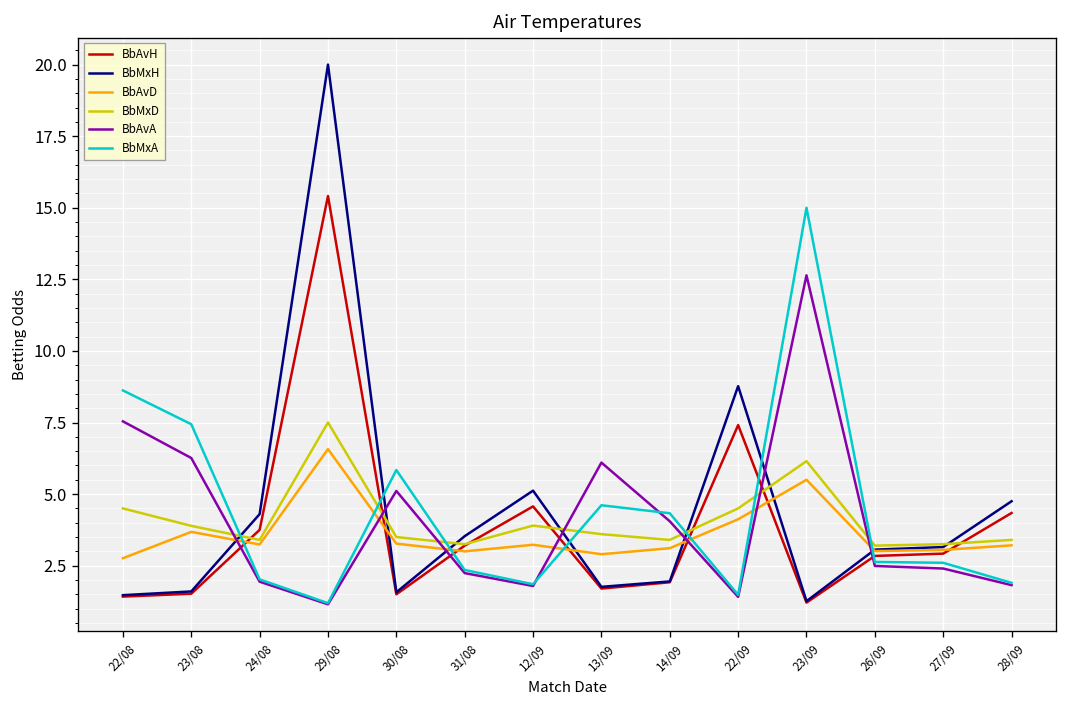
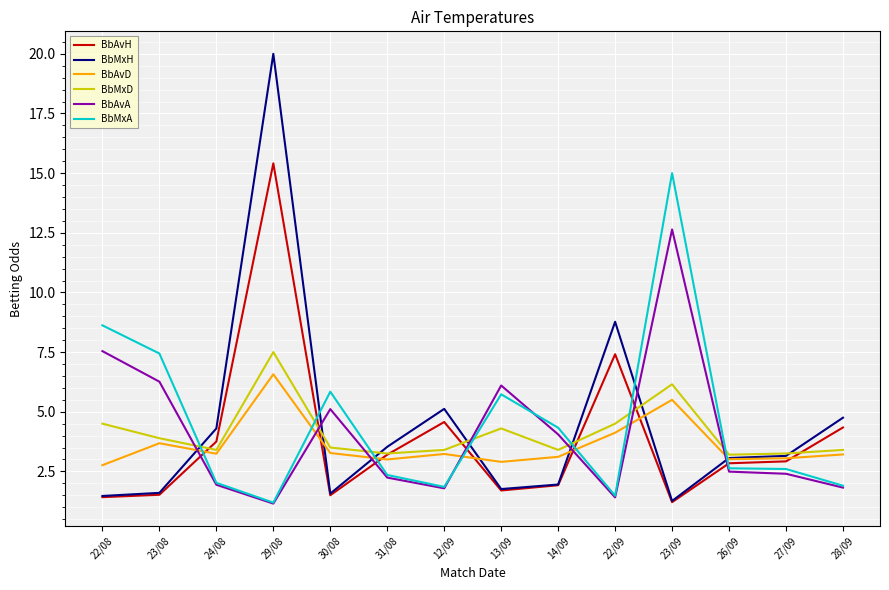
  {
    "BbAvH": {
      "24/08": 3.8,
      "29/08": 15.4,
      "12/09": 4.6,
      "22/09": 7.4,
      "26/09": 2.8,
      "27/09": 2.9,
      "28/09": 4.3
    },
    "BbMxH": {
      "24/08": 4.3,
      "29/08": 20.0,
      "31/08": 3.5,
      "12/09": 5.1,
      "22/09": 8.8,
      "28/09": 4.8
    },
    "BbAvD": {
      "22/08": 2.8,
      "23/08": 3.7,
      "24/08": 3.2,
      "29/08": 6.6,
      "30/08": 3.3,
      "31/08": 3.0,
      "12/09": 3.2,
      "13/09": 2.9,
      "14/09": 3.1,
      "22/09": 4.1,
      "23/09": 5.5,
      "28/09": 3.2
    },
    "BbMxD": {
      "22/08": 4.5,
      "23/08": 3.9,
      "24/08": 3.4,
      "29/08": 7.5,
      "30/08": 3.5,
-     "12/09": 3.9,
-     "13/09": 3.6,
+     "12/09": 3.4,
+     "13/09": 4.3,
      "14/09": 3.4,
      "22/09": 4.5,
      "23/09": 6.2,
      "26/09": 3.2,
      "28/09": 3.4
    },
    "BbAvA": {
      "22/08": 7.5,
      "23/08": 6.3,
      "30/08": 5.1,
      "31/08": 2.2,
      "13/09": 6.1,
      "14/09": 4.1,
      "23/09": 12.6,
      "26/09": 2.5,
      "27/09": 2.4
    },
    "BbMxA": {
      "22/08": 8.6,
      "23/08": 7.4,
      "30/08": 5.8,
      "31/08": 2.4,
-     "13/09": 4.6,
+     "13/09": 5.7,
      "14/09": 4.3,
      "23/09": 15.0,
      "26/09": 2.6,
      "27/09": 2.6
    }
  }
